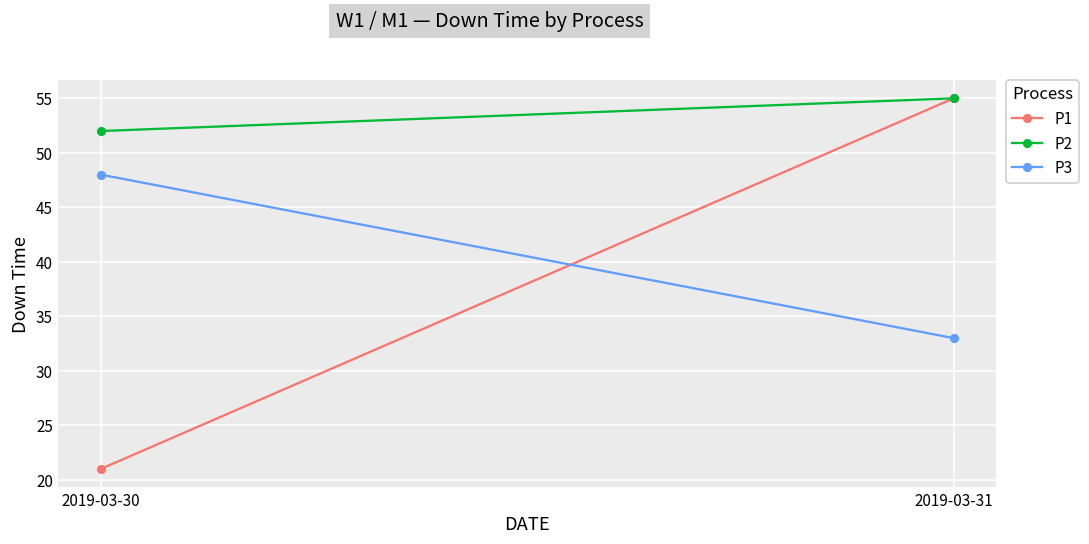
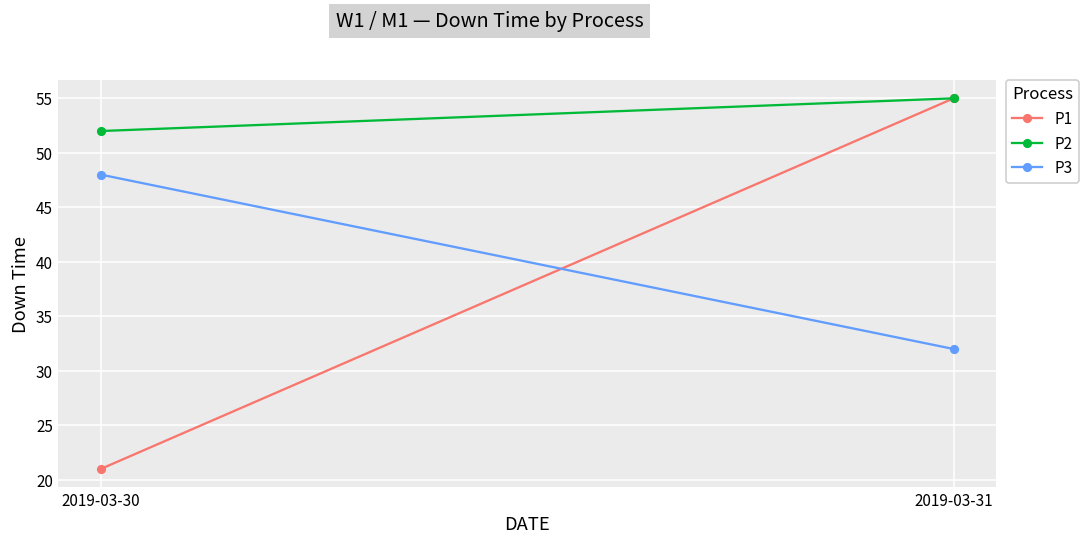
  {
    "P1": {
      "2019-03-30": 21
    },
    "P2": {
      "2019-03-30": 52
    },
    "P3": {
      "2019-03-30": 48,
-     "2019-03-31": 33
+     "2019-03-31": 32
    }
  }
